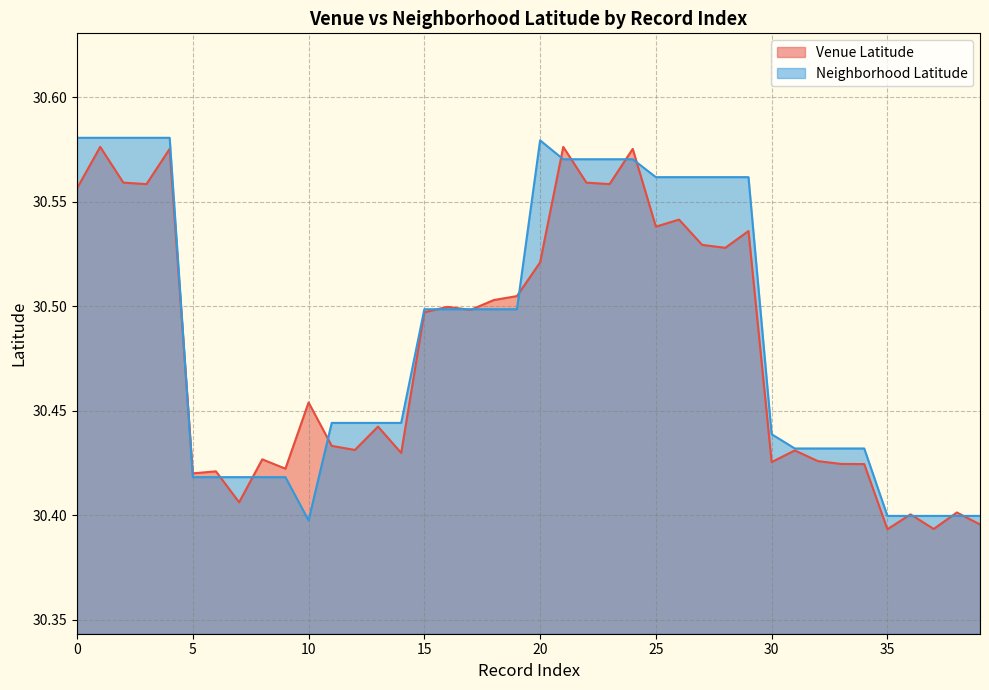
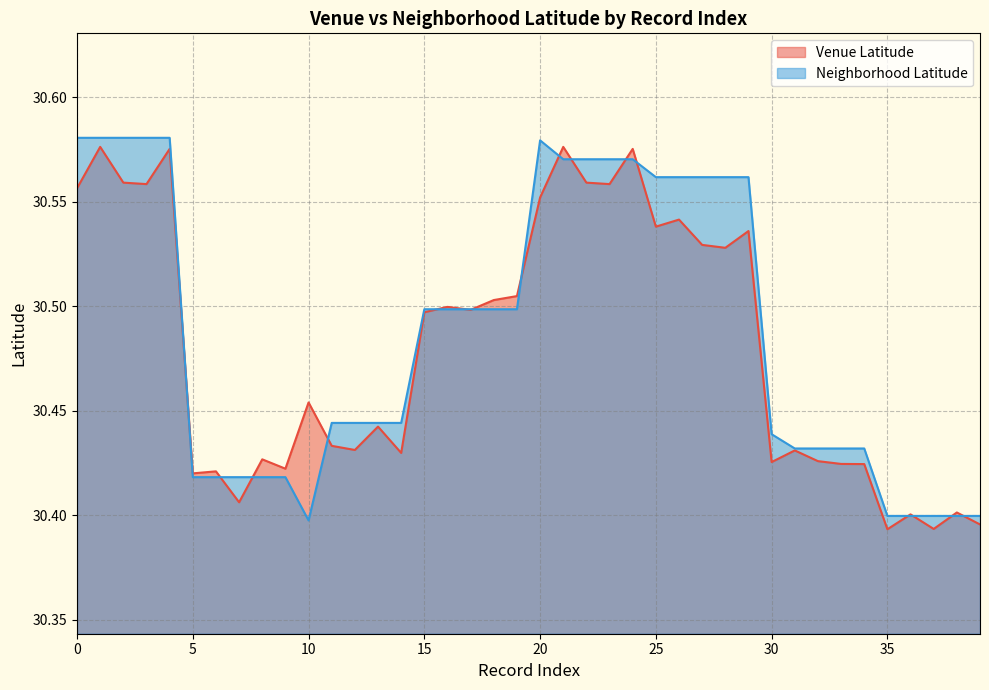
  {
    "Venue Latitude": {
      "0": 30.556,
      "5": 30.420,
      "10": 30.454,
      "15": 30.497,
-     "20": 30.521,
+     "20": 30.552,
      "25": 30.538,
      "30": 30.425,
      "35": 30.393
    },
    "Neighborhood Latitude": {
      "0": 30.581,
      "5": 30.418,
      "10": 30.397,
      "15": 30.499,
      "20": 30.579,
      "25": 30.562,
      "30": 30.439,
      "35": 30.400
    }
  }
